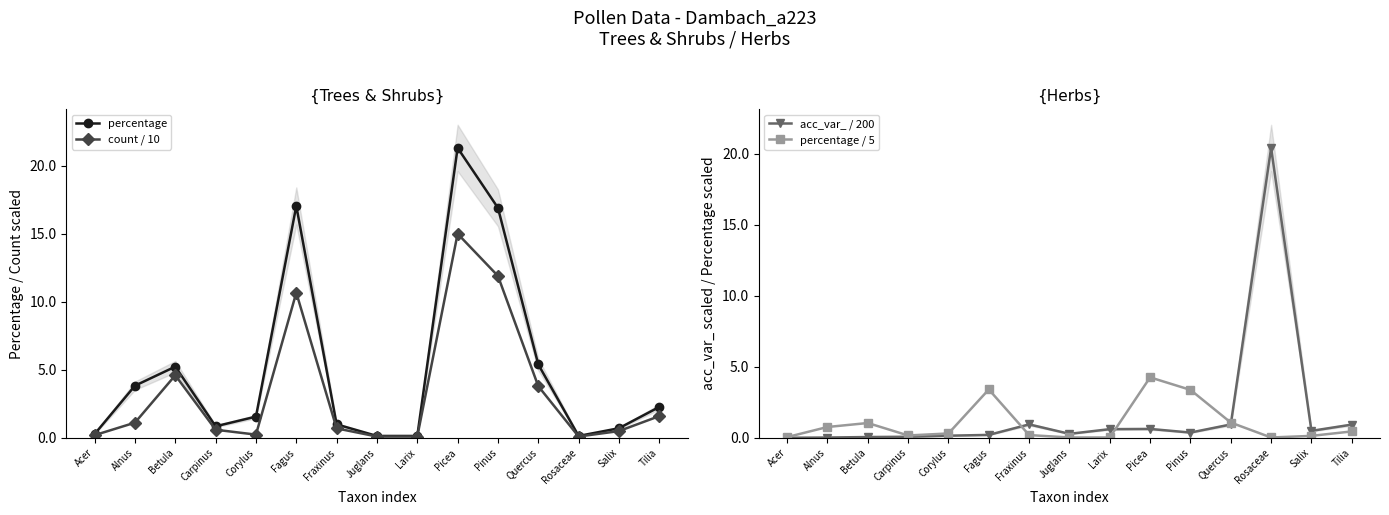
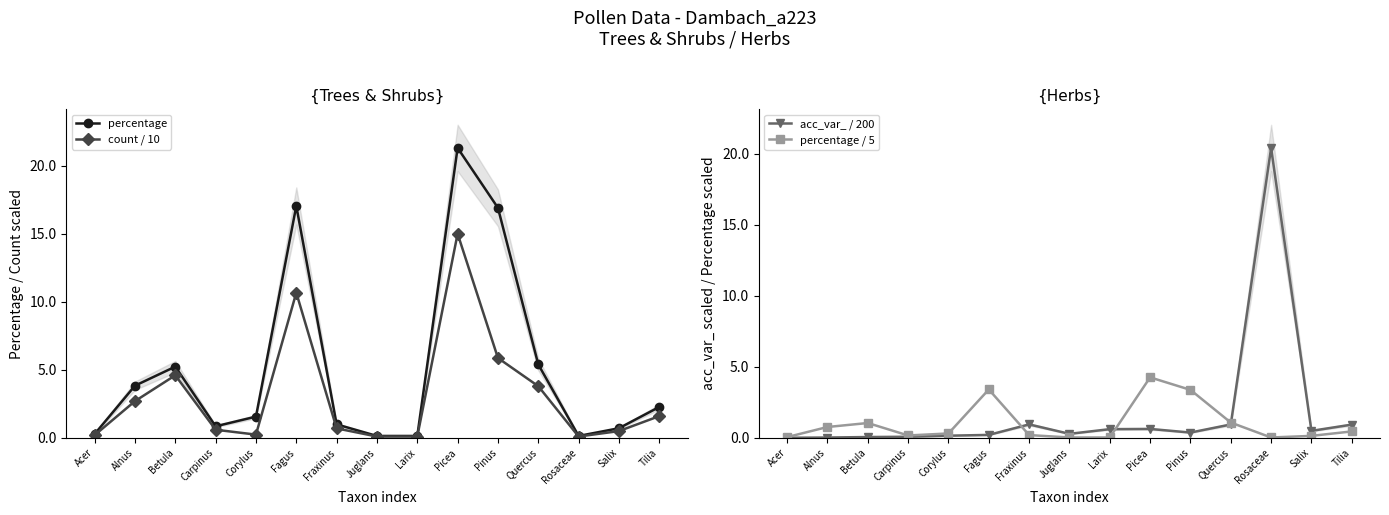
  {
    "{Trees & Shrubs}": {
      "percentage": {
        "Alnus": 3.8,
        "Betula": 5.2,
        "Fagus": 17.0,
        "Picea": 21.3,
        "Pinus": 16.9,
        "Quercus": 5.4
      },
      "count / 10": {
-       "Alnus": 1.1,
+       "Alnus": 2.7,
        "Betula": 4.6,
        "Carpinus": 0.6,
        "Corylus": 0.2,
        "Fagus": 10.7,
        "Fraxinus": 0.7,
        "Picea": 15.0,
-       "Pinus": 11.9,
+       "Pinus": 5.9,
        "Quercus": 3.8,
        "Salix": 0.5,
        "Tilia": 1.6
      }
    }
  }
